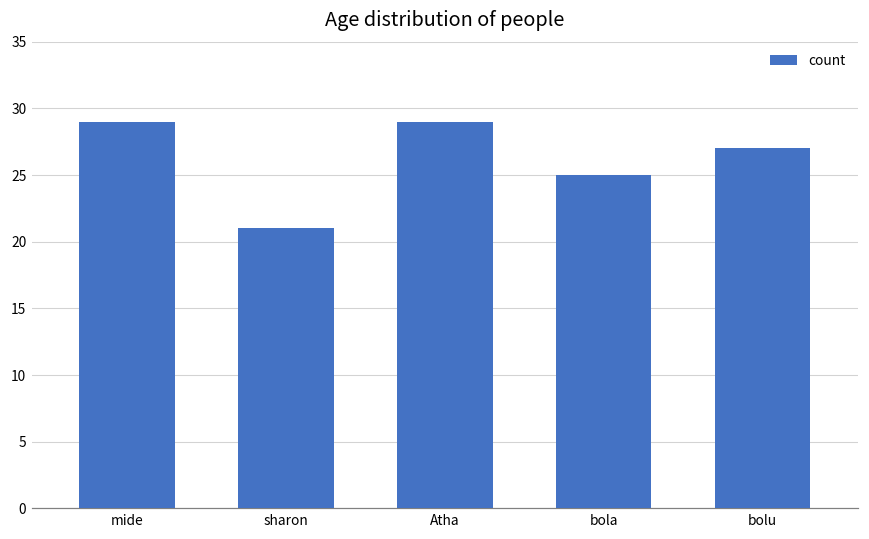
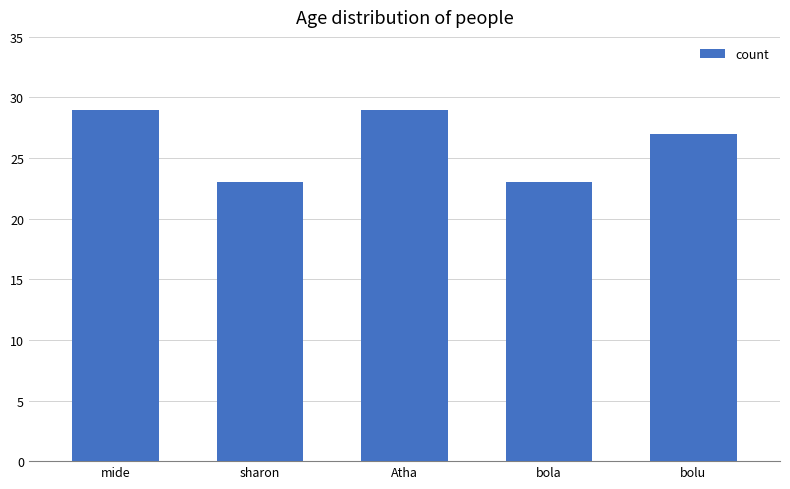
  {
    "mide": 29,
-   "sharon": 21,
+   "sharon": 23,
    "Atha": 29,
-   "bola": 25,
+   "bola": 23,
    "bolu": 27
  }
